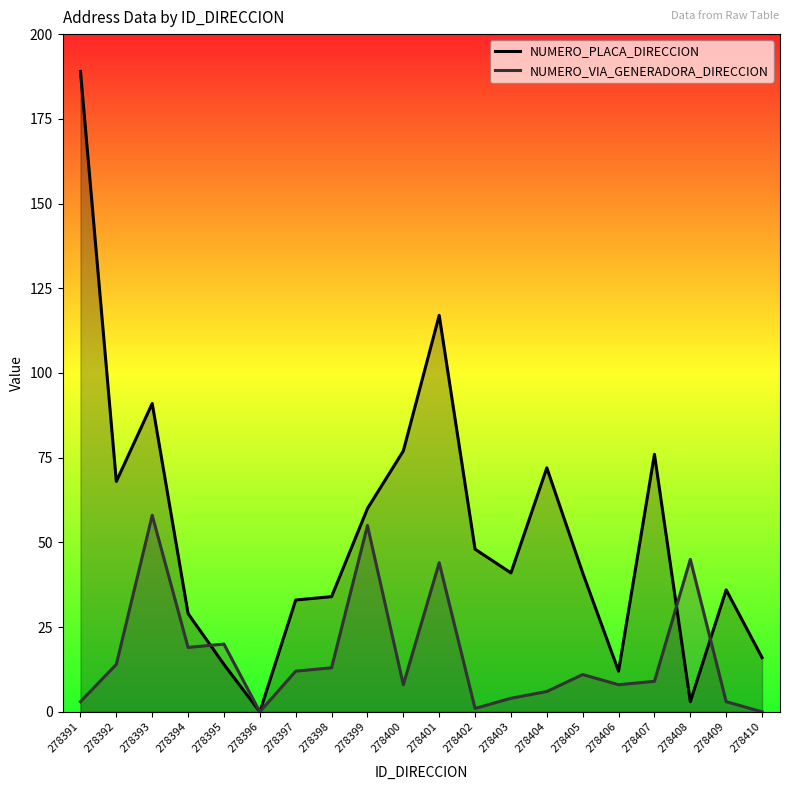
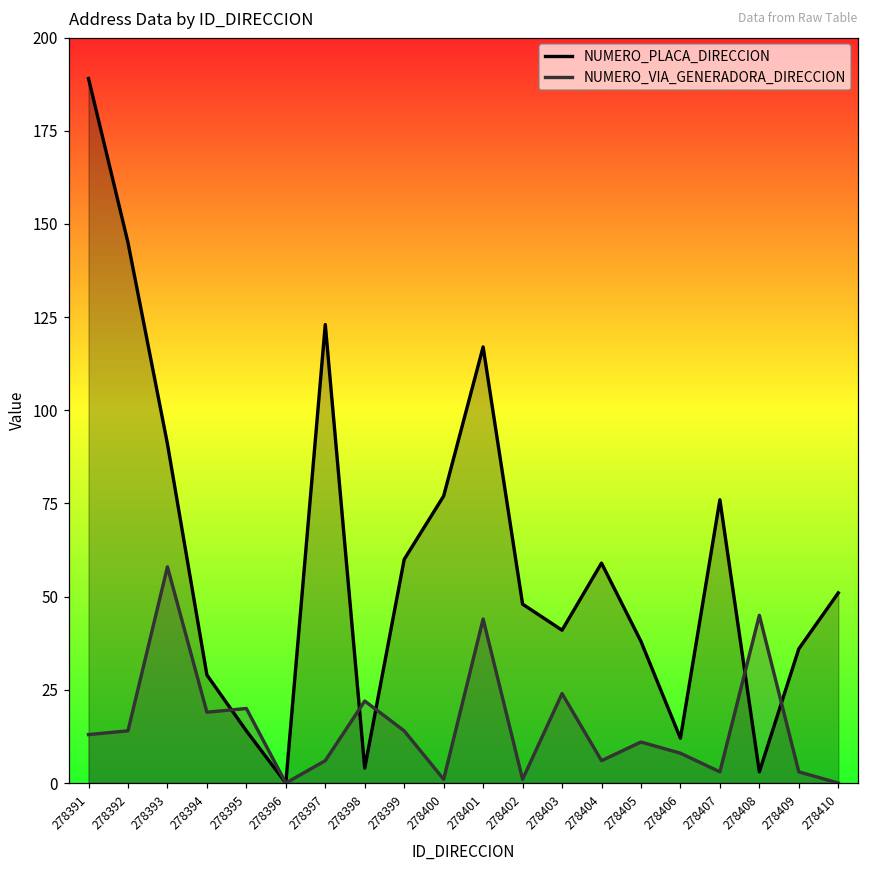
  {
    "NUMERO_PLACA_DIRECCION": {
      "278391": 189,
-     "278392": 68,
+     "278392": 145,
      "278393": 91,
      "278394": 29,
      "278395": 14,
-     "278397": 33,
-     "278398": 34,
+     "278397": 123,
+     "278398": 4,
      "278399": 60,
      "278400": 77,
      "278401": 117,
      "278402": 48,
      "278403": 41,
-     "278404": 72,
-     "278405": 41,
+     "278404": 59,
+     "278405": 38,
      "278406": 12,
      "278407": 76,
      "278408": 3,
      "278409": 36,
-     "278410": 16
+     "278410": 51
    },
    "NUMERO_VIA_GENERADORA_DIRECCION": {
-     "278391": 3,
+     "278391": 13,
      "278392": 14,
      "278393": 58,
      "278394": 19,
      "278395": 20,
-     "278397": 12,
-     "278398": 13,
-     "278399": 55,
-     "278400": 8,
+     "278397": 6,
+     "278398": 22,
+     "278399": 14,
+     "278400": 1,
      "278401": 44,
      "278402": 1,
-     "278403": 4,
+     "278403": 24,
      "278404": 6,
      "278405": 11,
      "278406": 8,
-     "278407": 9,
+     "278407": 3,
      "278408": 45,
      "278409": 3,
      "278410": 0
    }
  }
